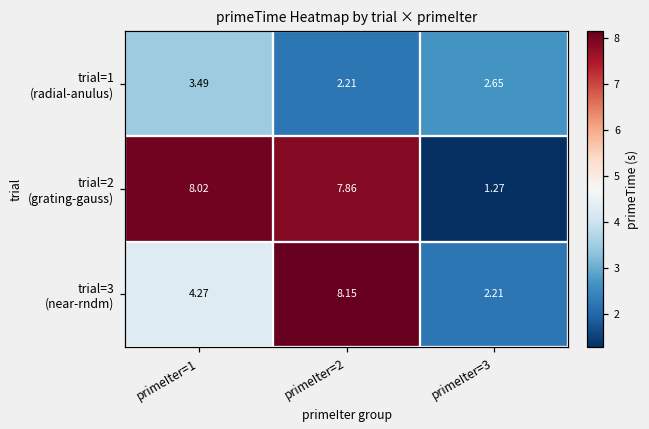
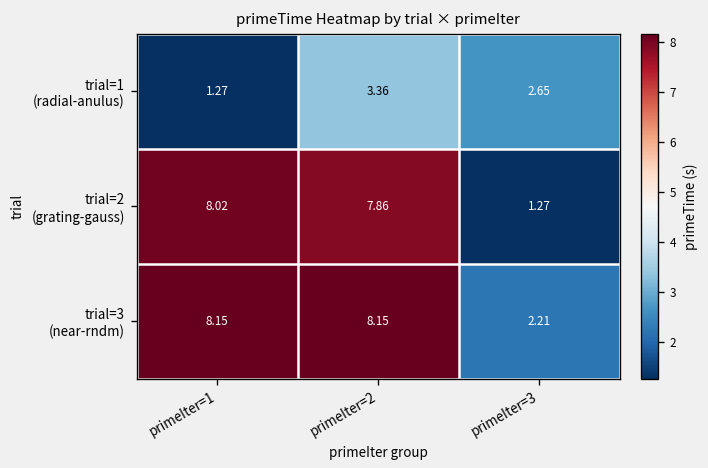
  {
    "trial=1 (radial-anulus)": {
-     "primeIter=1": 3.49,
-     "primeIter=2": 2.21,
+     "primeIter=1": 1.27,
+     "primeIter=2": 3.36,
      "primeIter=3": 2.65
    },
    "trial=2 (grating-gauss)": {
      "primeIter=1": 8.02,
      "primeIter=2": 7.86,
      "primeIter=3": 1.27
    },
    "trial=3 (near-rndm)": {
-     "primeIter=1": 4.27,
+     "primeIter=1": 8.15,
      "primeIter=2": 8.15,
      "primeIter=3": 2.21
    }
  }
